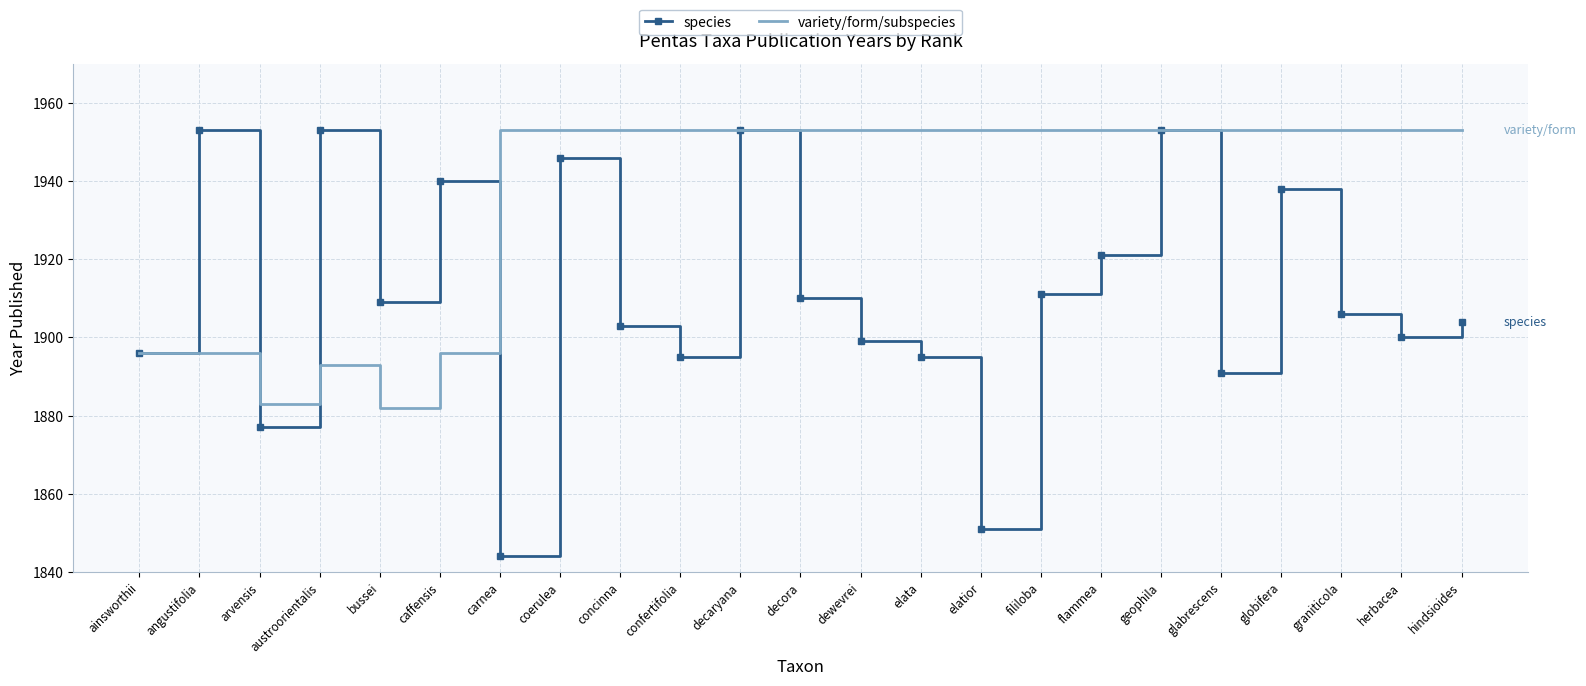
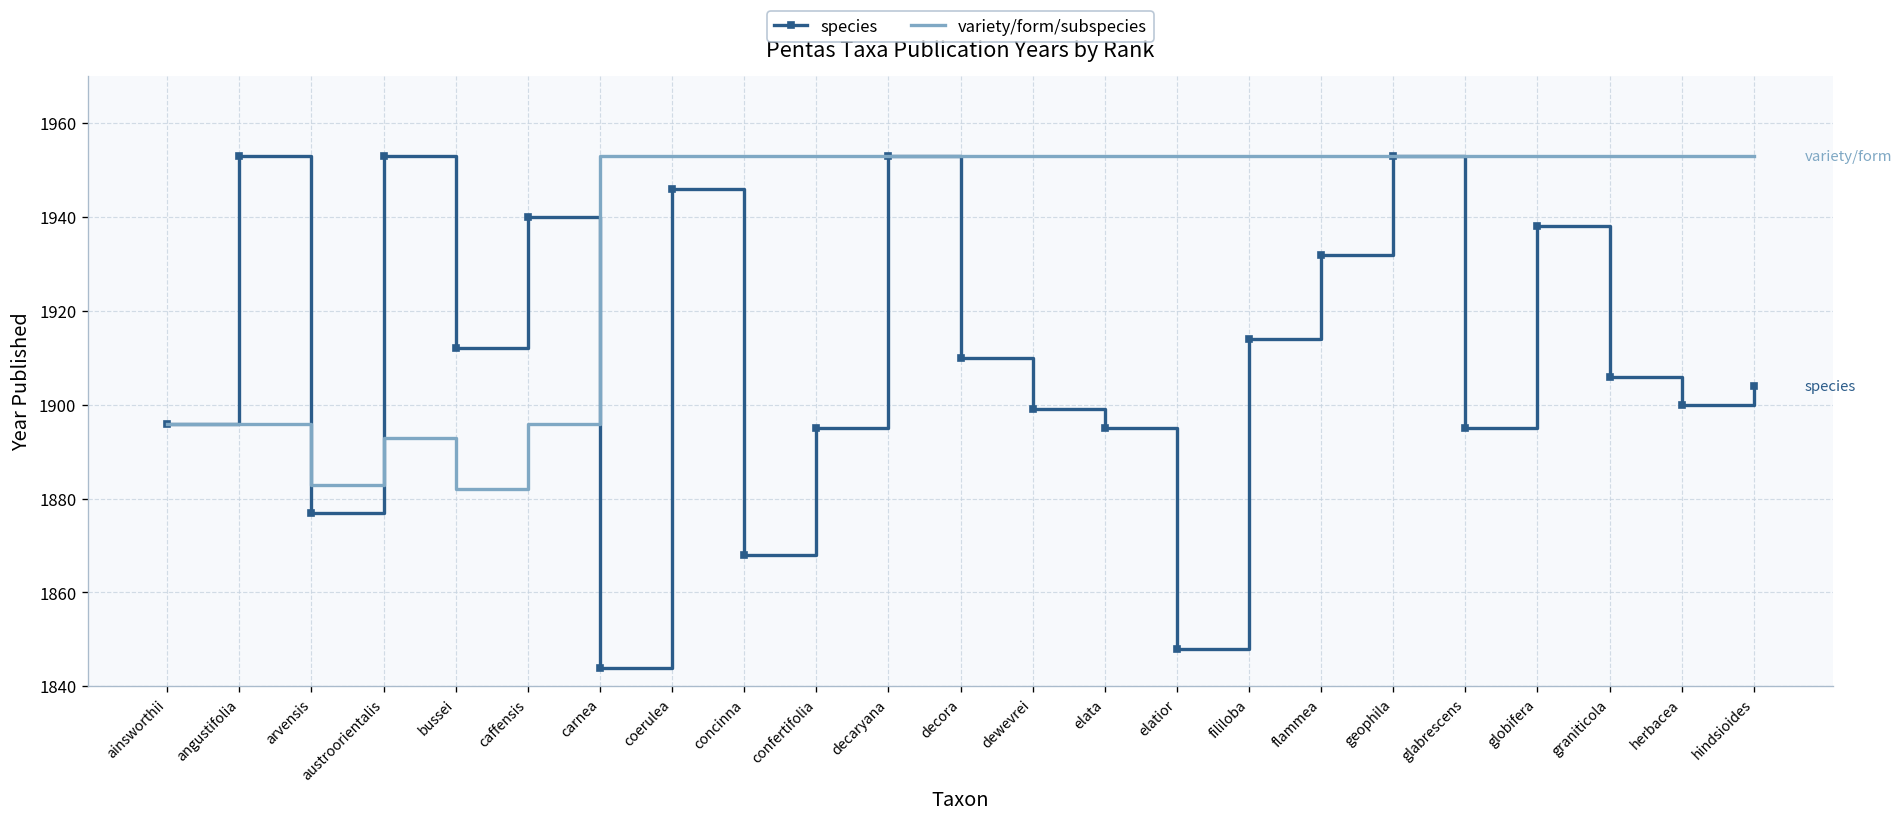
  {
    "species": {
      "angustifolia": 1953,
      "arvensis": 1877,
      "austroorientalis": 1953,
-     "bussei": 1909,
+     "bussei": 1912,
      "caffensis": 1940,
      "carnea": 1844,
      "coerulea": 1946,
-     "concinna": 1903,
+     "concinna": 1868,
      "confertifolia": 1895,
      "decora": 1910,
      "dewevrei": 1899,
      "elata": 1895,
-     "elatior": 1851,
-     "fililoba": 1911,
-     "flammea": 1921,
-     "glabrescens": 1891,
+     "elatior": 1848,
+     "fililoba": 1914,
+     "flammea": 1932,
+     "glabrescens": 1895,
      "globifera": 1938,
      "graniticola": 1906,
      "herbacea": 1900,
      "hindsioides": 1904
    },
    "variety/form/subspecies": {
      "angustifolia": 1896,
      "arvensis": 1883,
      "austroorientalis": 1893,
      "bussei": 1882,
      "caffensis": 1896,
      "carnea": 1953,
      "coerulea": 1953,
      "concinna": 1953,
      "confertifolia": 1953,
      "decora": 1953,
      "dewevrei": 1953,
      "elata": 1953,
      "elatior": 1953,
      "fililoba": 1953,
      "flammea": 1953,
      "glabrescens": 1953,
      "globifera": 1953,
      "graniticola": 1953,
      "herbacea": 1953,
      "hindsioides": 1953
    }
  }
